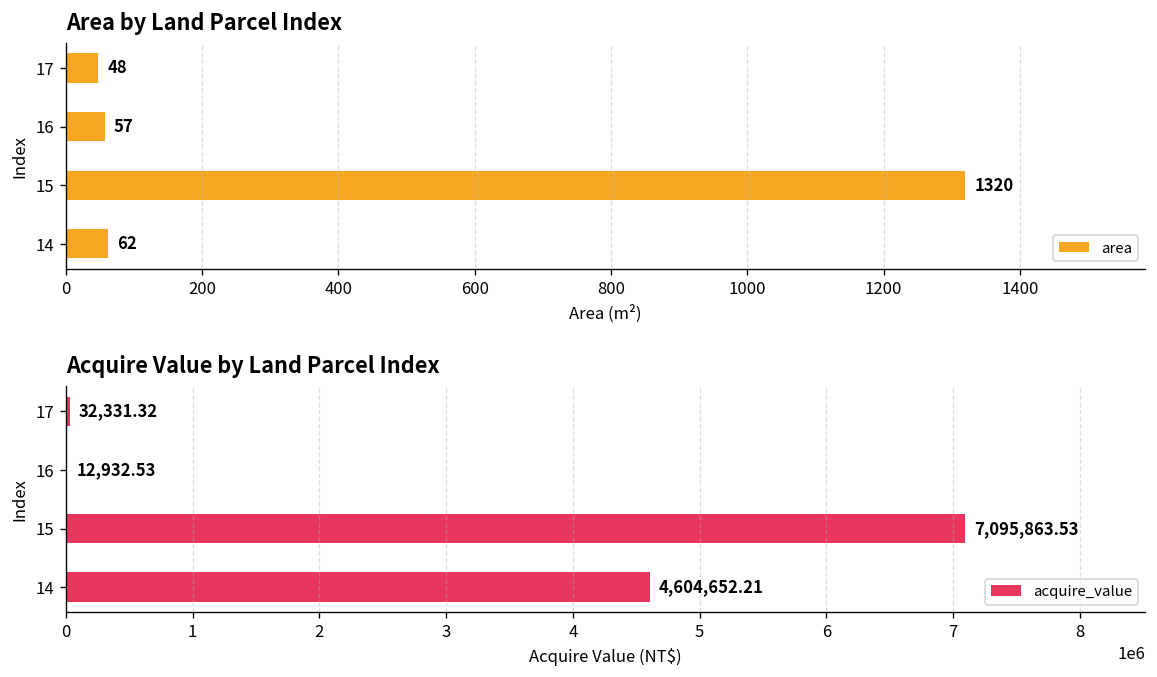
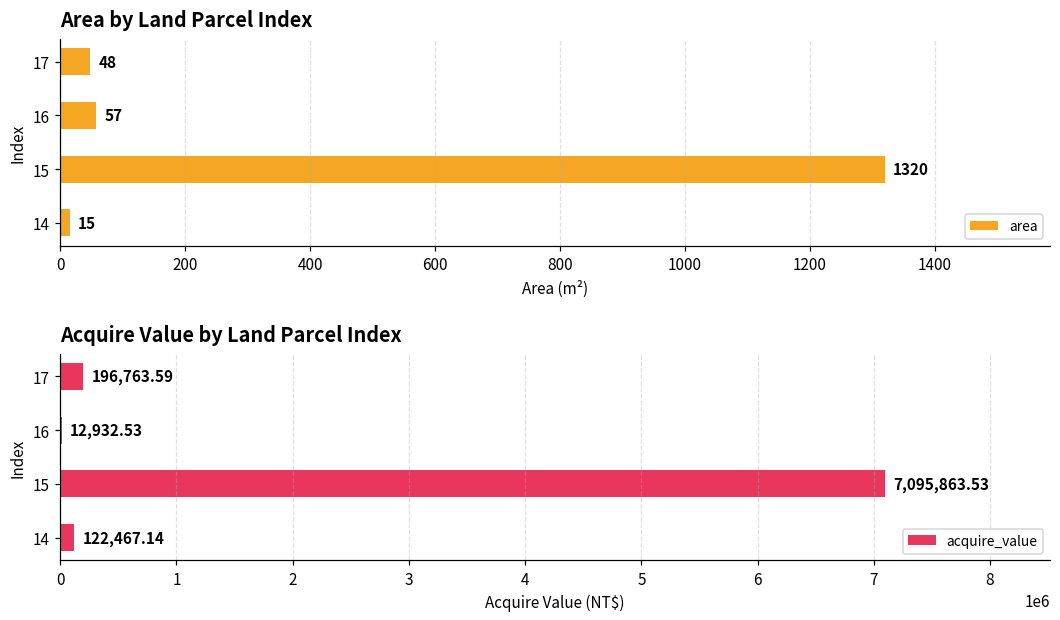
  {
    "Area by Land Parcel Index": {
      "17": "48",
      "16": "57",
      "15": "1320",
-     "14": "62"
+     "14": "15"
    },
    "Acquire Value by Land Parcel Index": {
-     "17": "32,331.32",
+     "17": "196,763.59",
      "16": "12,932.53",
      "15": "7,095,863.53",
-     "14": "4,604,652.21"
+     "14": "122,467.14"
    }
  }
